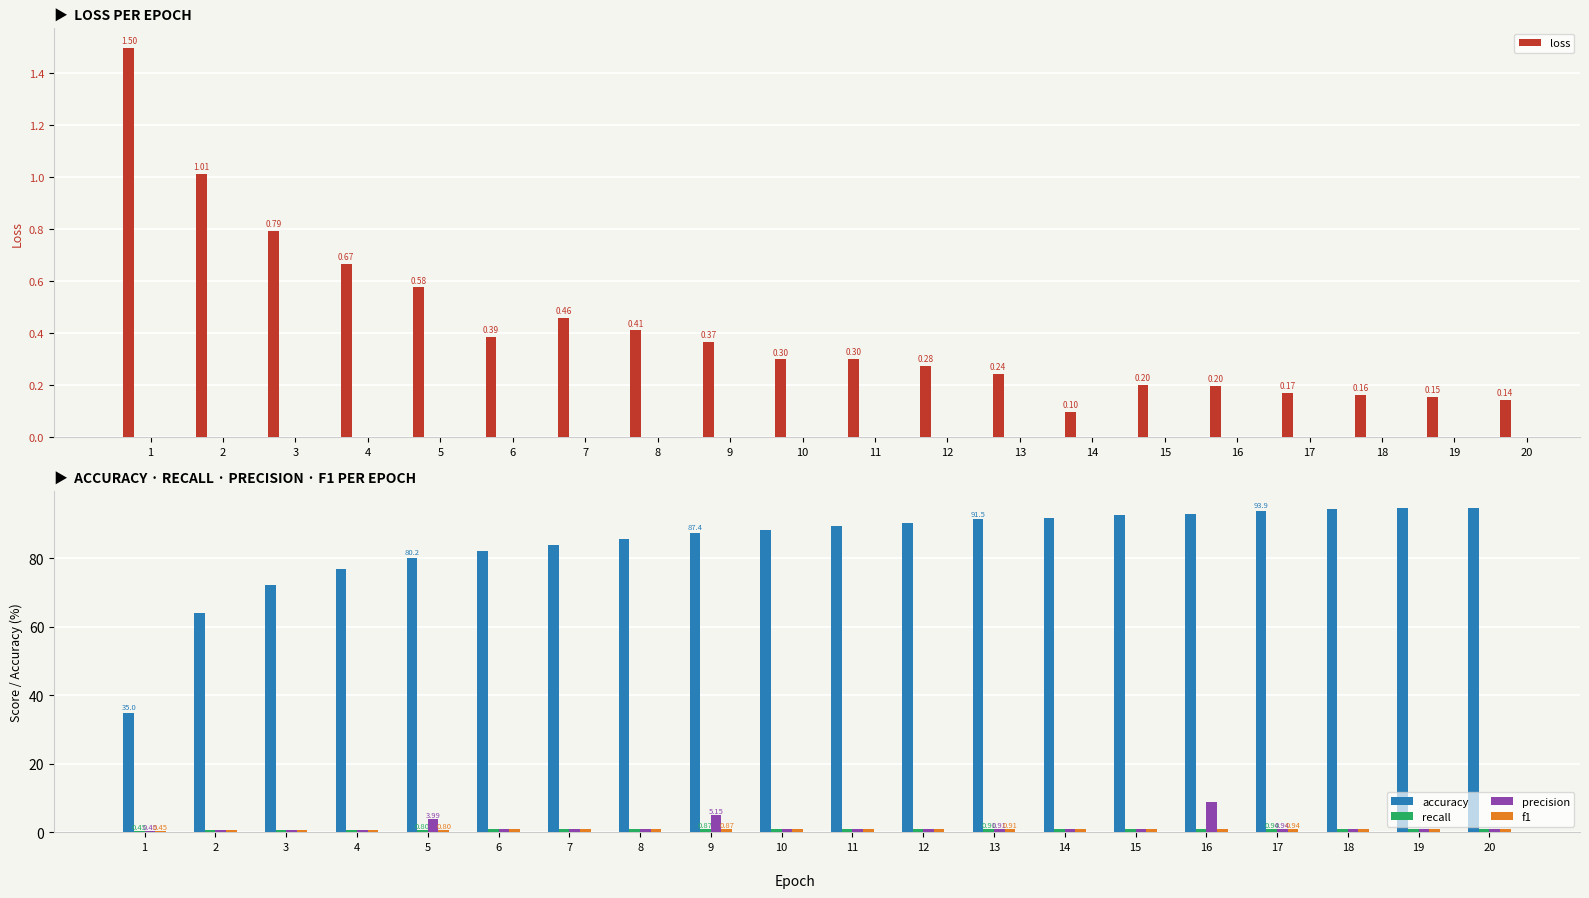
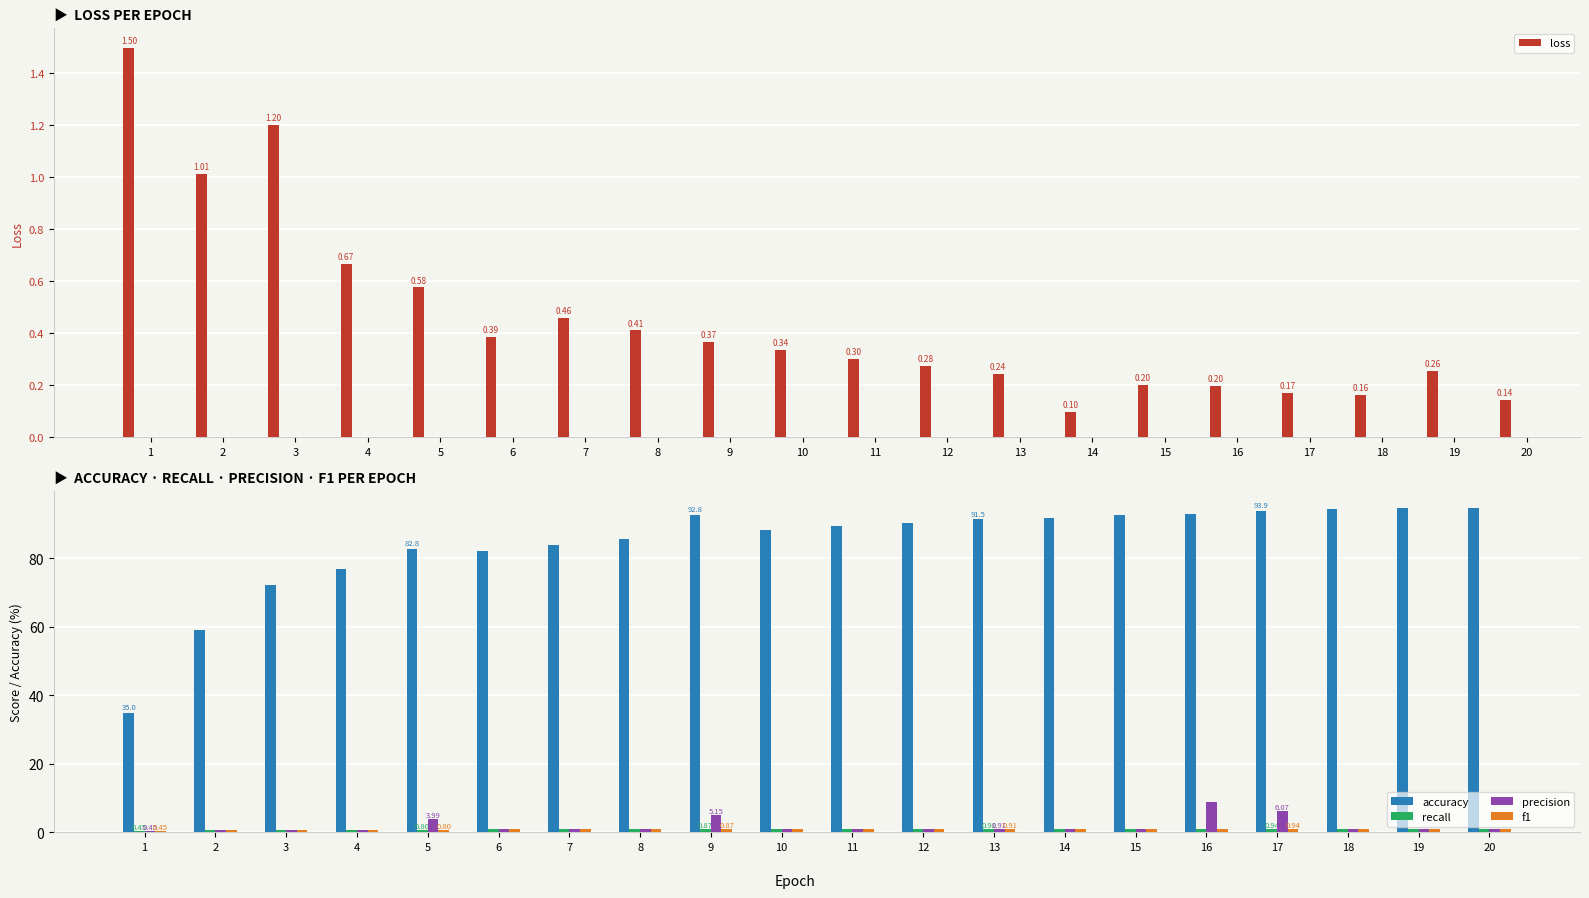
  {
    "▶ LOSS PER EPOCH": {
      "1": 1.50,
      "2": 1.01,
-     "3": 0.79,
+     "3": 1.20,
      "4": 0.67,
      "5": 0.58,
      "6": 0.39,
      "7": 0.46,
      "8": 0.41,
      "9": 0.37,
-     "10": 0.30,
+     "10": 0.34,
      "11": 0.30,
      "12": 0.28,
      "13": 0.24,
      "14": 0.10,
      "15": 0.20,
      "16": 0.20,
      "17": 0.17,
      "18": 0.16,
-     "19": 0.15,
+     "19": 0.26,
      "20": 0.14
    },
    "▶ ACCURACY · RECALL · PRECISION · F1 PER EPOCH": {
      "accuracy": {
        "1": 35.0,
-       "2": 64,
-       "5": 80.2,
-       "9": 87.4,
+       "2": 59,
+       "5": 82.8,
+       "9": 92.8,
        "13": 91.5,
        "17": 93.9
      },
      "recall": {
        "5": 0.80,
        "9": 0.87,
        "17": 0.94
      },
      "precision": {
        "5": 3.99,
        "9": 5.15,
-       "17": 0.94
+       "17": 6.07
      },
      "f1": {
        "5": 0.80,
        "9": 0.87,
        "17": 0.94
      }
    }
  }
